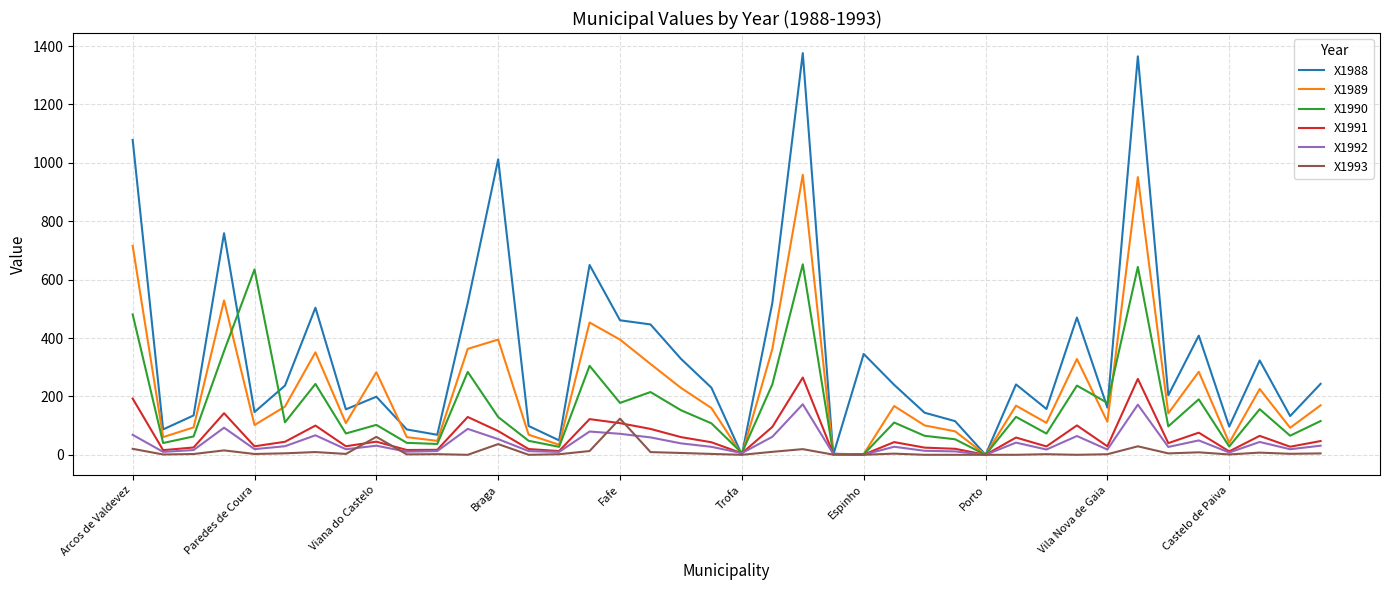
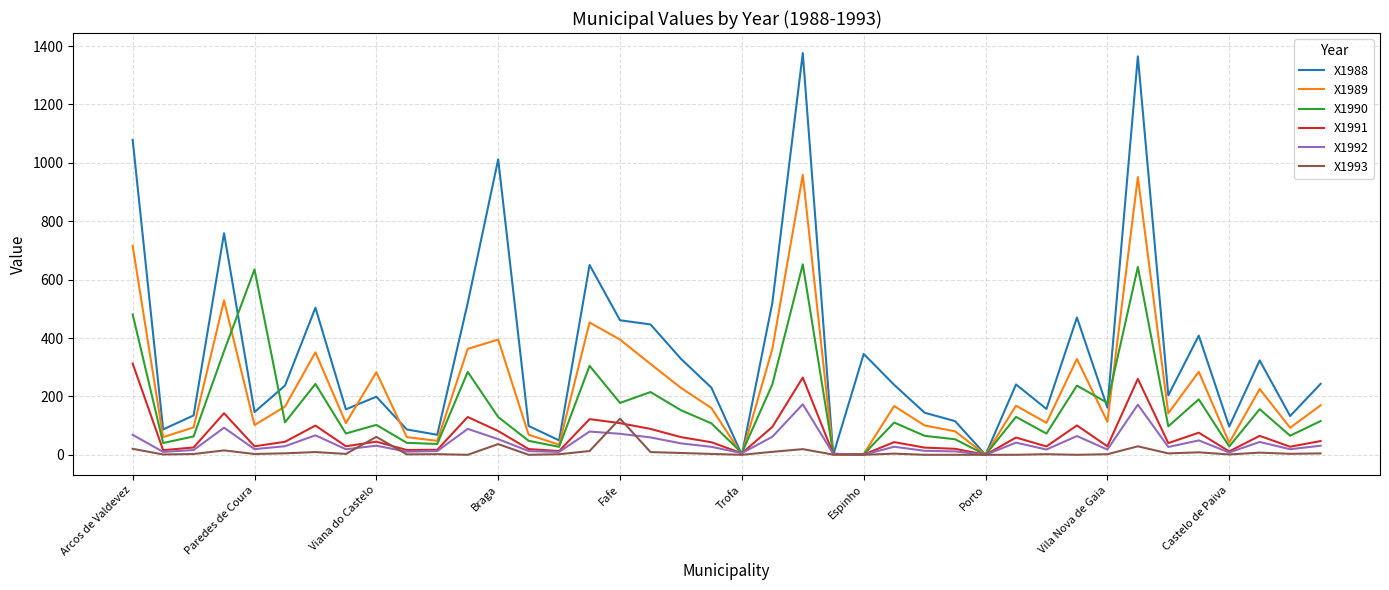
  {
    "X1988": {
      "Arcos de Valdevez": 1080,
      "Paredes de Coura": 150,
      "Viana do Castelo": 200,
      "Braga": 1010,
      "Fafe": 460,
      "Espinho": 350,
      "Vila Nova de Gaia": 160,
      "Castelo de Paiva": 100
    },
    "X1989": {
      "Arcos de Valdevez": 720,
      "Paredes de Coura": 100,
      "Viana do Castelo": 280,
      "Braga": 390,
      "Fafe": 390,
      "Vila Nova de Gaia": 110,
      "Castelo de Paiva": 40
    },
    "X1990": {
      "Arcos de Valdevez": 480,
      "Paredes de Coura": 630,
      "Viana do Castelo": 100,
      "Braga": 130,
      "Fafe": 180,
      "Vila Nova de Gaia": 180,
      "Castelo de Paiva": 30
    },
    "X1991": {
-     "Arcos de Valdevez": 190,
+     "Arcos de Valdevez": 310,
      "Paredes de Coura": 30,
      "Viana do Castelo": 50,
      "Braga": 80,
      "Fafe": 110,
      "Vila Nova de Gaia": 30
    },
    "X1992": {
      "Arcos de Valdevez": 70,
      "Paredes de Coura": 20,
      "Viana do Castelo": 30,
      "Braga": 50,
      "Fafe": 70,
      "Vila Nova de Gaia": 20
    },
    "X1993": {
      "Arcos de Valdevez": 20,
      "Paredes de Coura": 0,
      "Viana do Castelo": 60,
      "Braga": 40,
      "Fafe": 120,
      "Vila Nova de Gaia": 0
    }
  }
